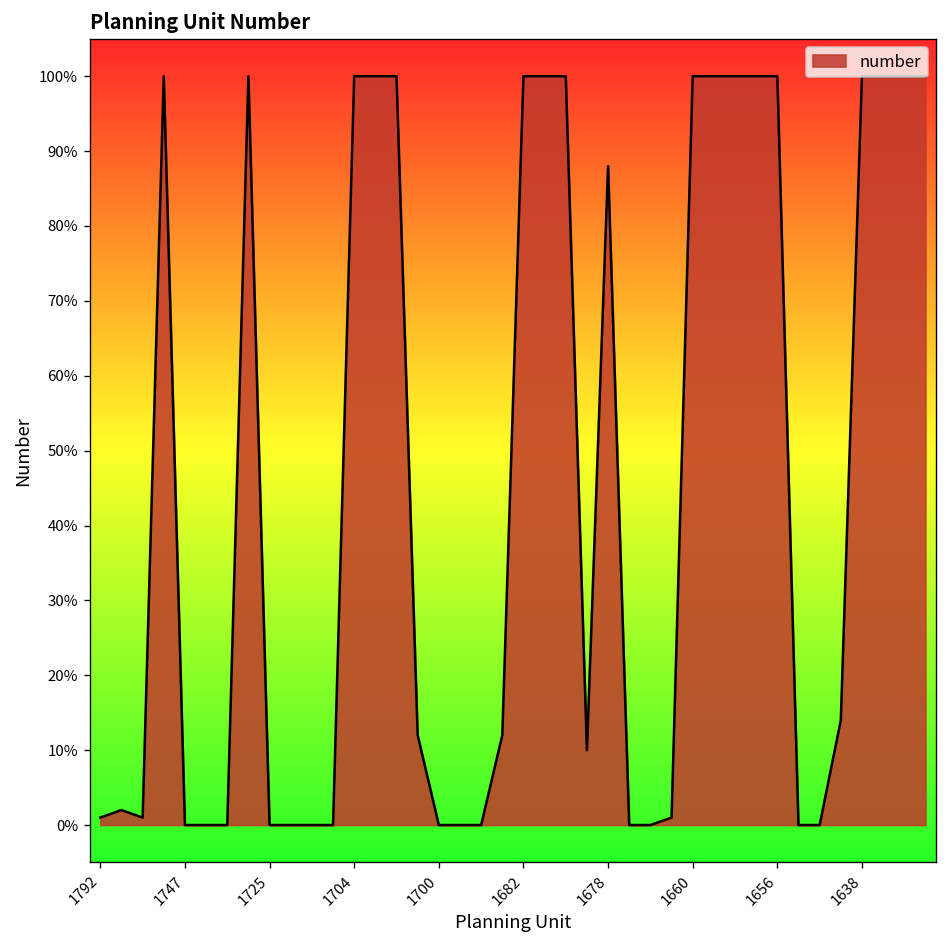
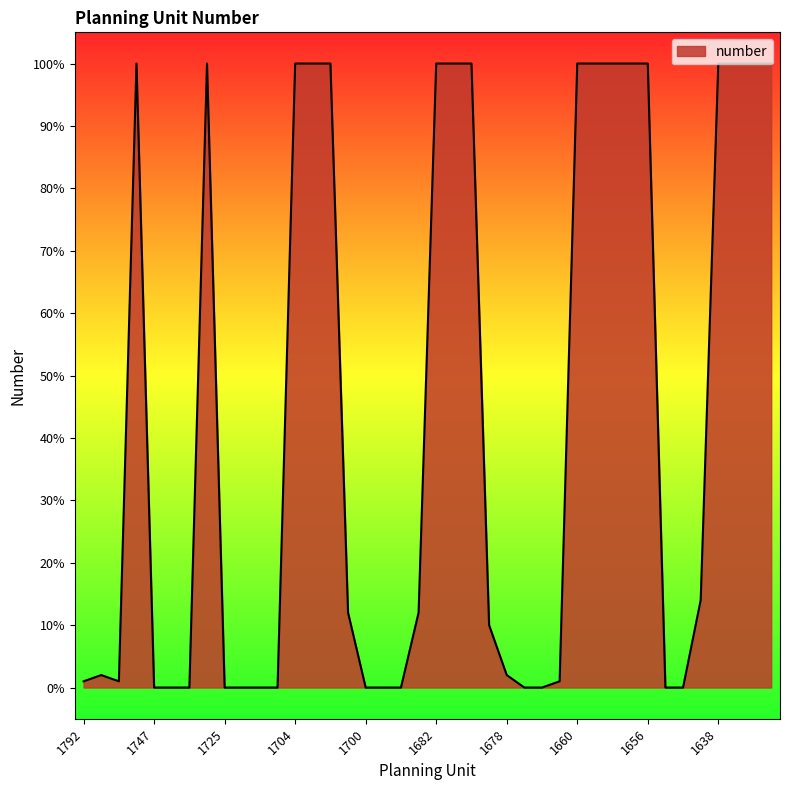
  {
    "1792": "1%",
    "1747": "0%",
    "1725": "0%",
    "1704": "100%",
    "1700": "0%",
    "1682": "100%",
-   "1678": "88%",
+   "1678": "2%",
    "1660": "100%",
    "1656": "100%"
  }
